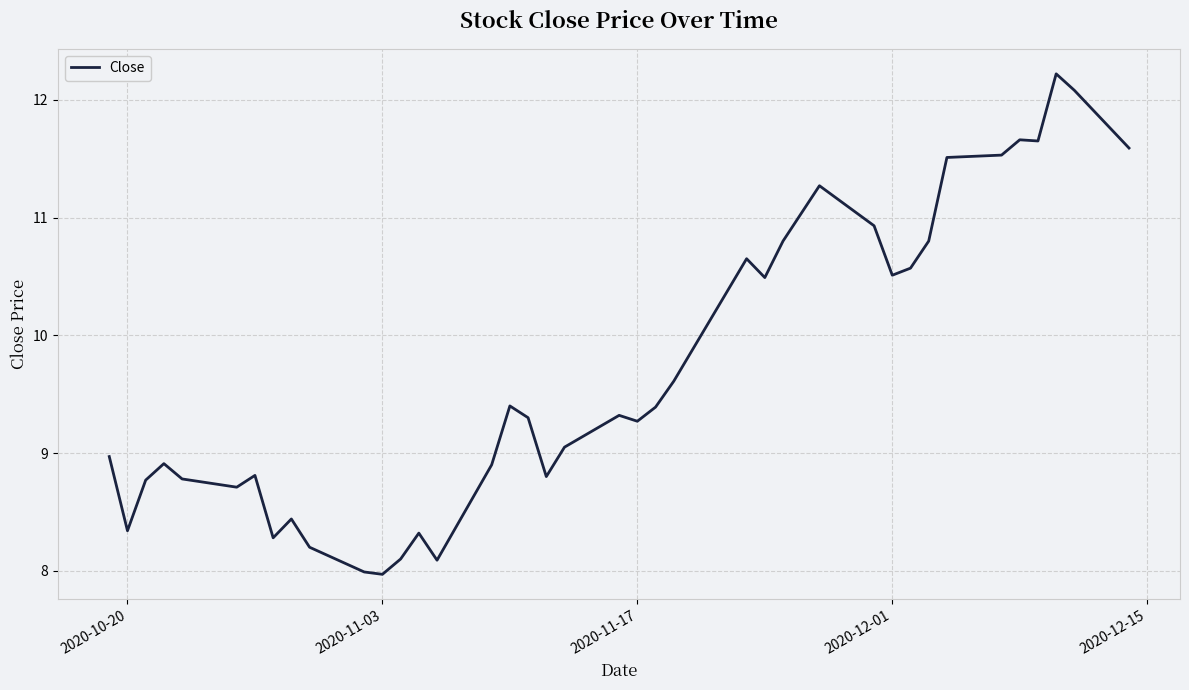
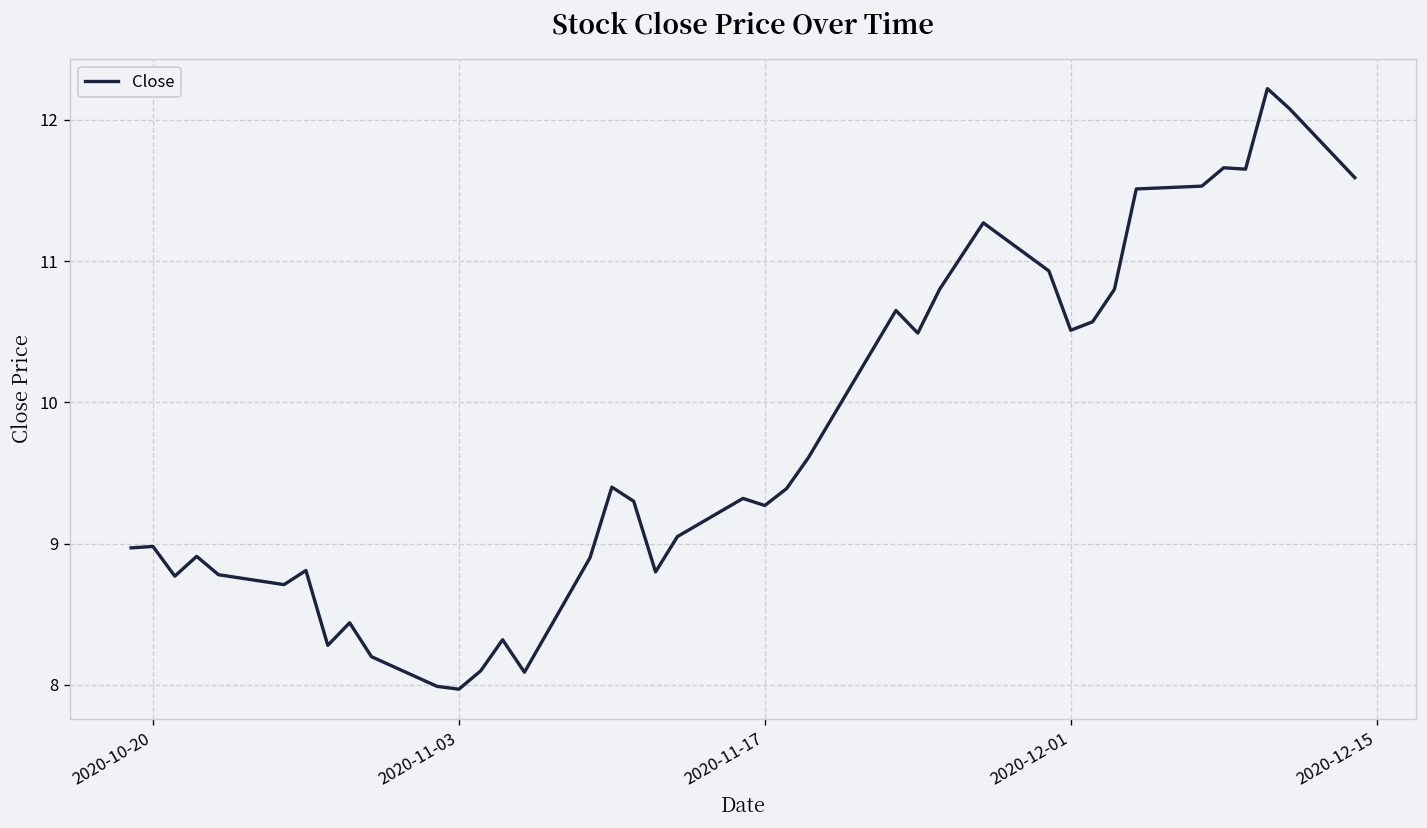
  {
-   "2020-10-20": 8.34,
+   "2020-10-20": 8.98,
    "2020-11-03": 7.97,
    "2020-11-17": 9.27,
    "2020-12-01": 10.51
  }
